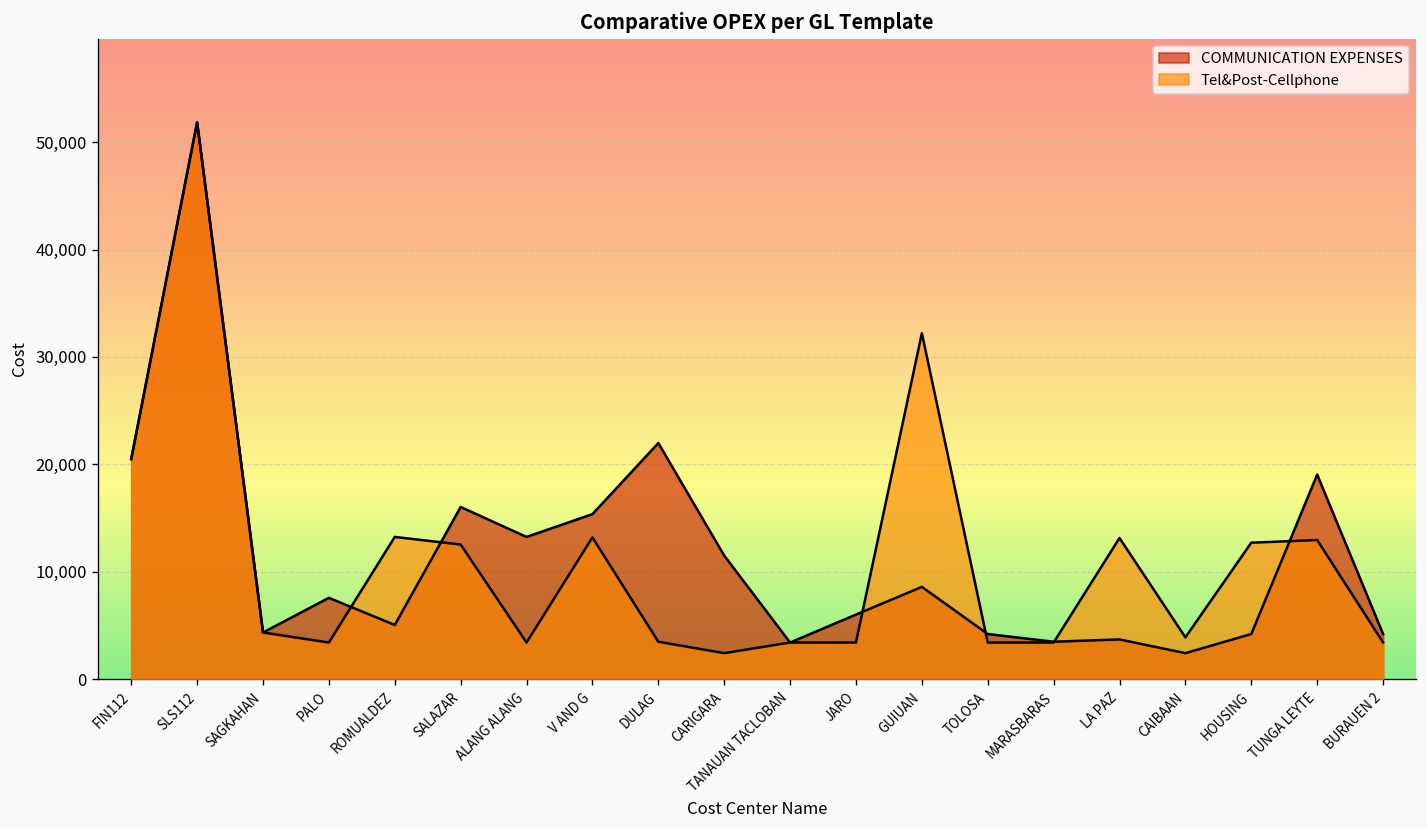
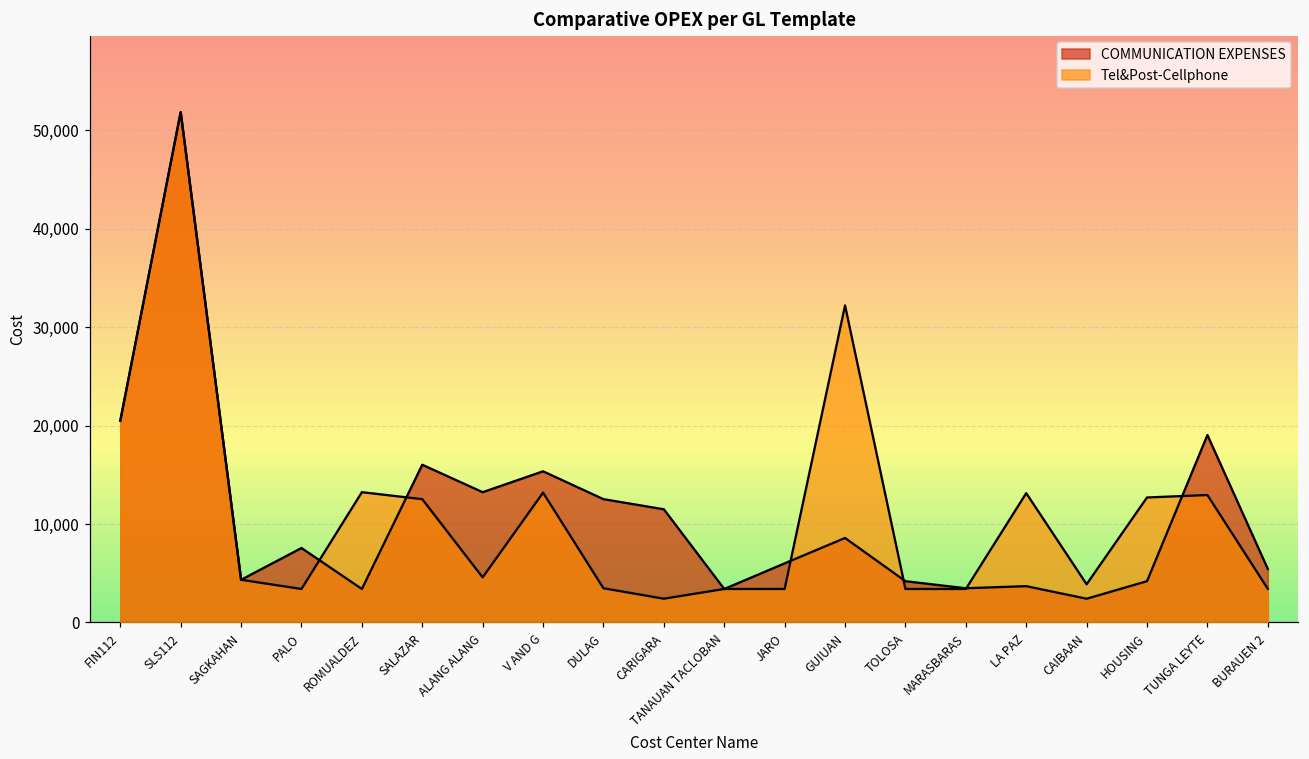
  {
    "COMMUNICATION EXPENSES": {
      "PALO": "8,000",
-     "ROMUALDEZ": "5,000",
+     "ROMUALDEZ": "3,000",
      "SALAZAR": "16,000",
      "ALANG ALANG": "13,000",
      "V AND G": "15,000",
-     "DULAG": "22,000",
+     "DULAG": "13,000",
      "CARIGARA": "11,000",
      "JARO": "6,000",
      "GUIUAN": "9,000",
      "TOLOSA": "4,000",
      "LA PAZ": "4,000",
      "CAIBAAN": "2,000",
      "HOUSING": "4,000",
      "TUNGA LEYTE": "19,000",
-     "BURAUEN 2": "4,000"
+     "BURAUEN 2": "5,000"
    },
    "Tel&Post-Cellphone": {
      "PALO": "3,000",
      "ROMUALDEZ": "13,000",
      "SALAZAR": "13,000",
-     "ALANG ALANG": "3,000",
+     "ALANG ALANG": "5,000",
      "V AND G": "13,000",
      "DULAG": "3,000",
      "CARIGARA": "2,000",
      "JARO": "3,000",
      "GUIUAN": "32,000",
      "TOLOSA": "3,000",
      "LA PAZ": "13,000",
      "CAIBAAN": "4,000",
      "HOUSING": "13,000",
      "TUNGA LEYTE": "13,000",
      "BURAUEN 2": "3,000"
    }
  }
